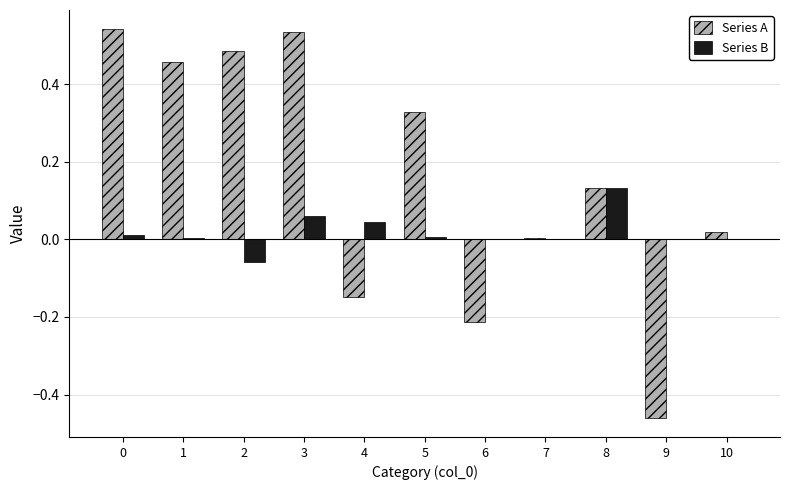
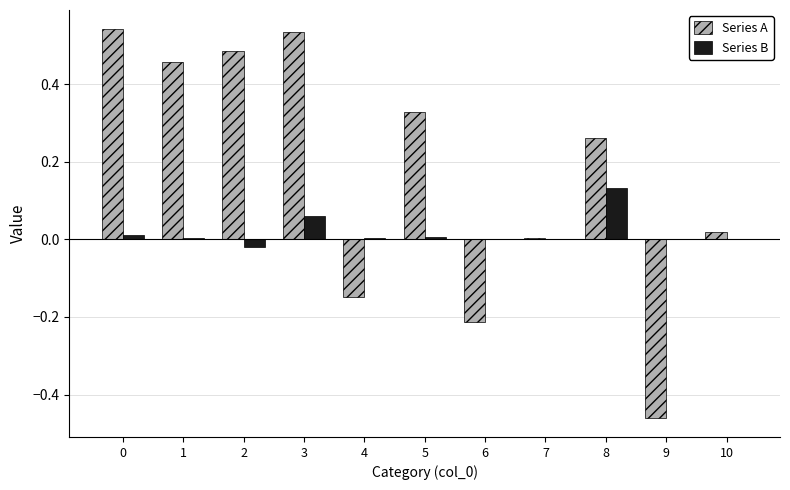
  {
    "Series A": {
      "0": 0.54,
      "1": 0.46,
      "2": 0.49,
      "3": 0.54,
      "4": -0.15,
      "5": 0.33,
      "6": -0.21,
-     "8": 0.13,
+     "8": 0.26,
      "9": -0.46,
      "10": 0.02
    },
    "Series B": {
      "0": 0.01,
-     "2": -0.06,
+     "2": -0.02,
      "3": 0.06,
-     "4": 0.04,
+     "4": 0.00,
      "5": 0.01,
      "8": 0.13
    }
  }
